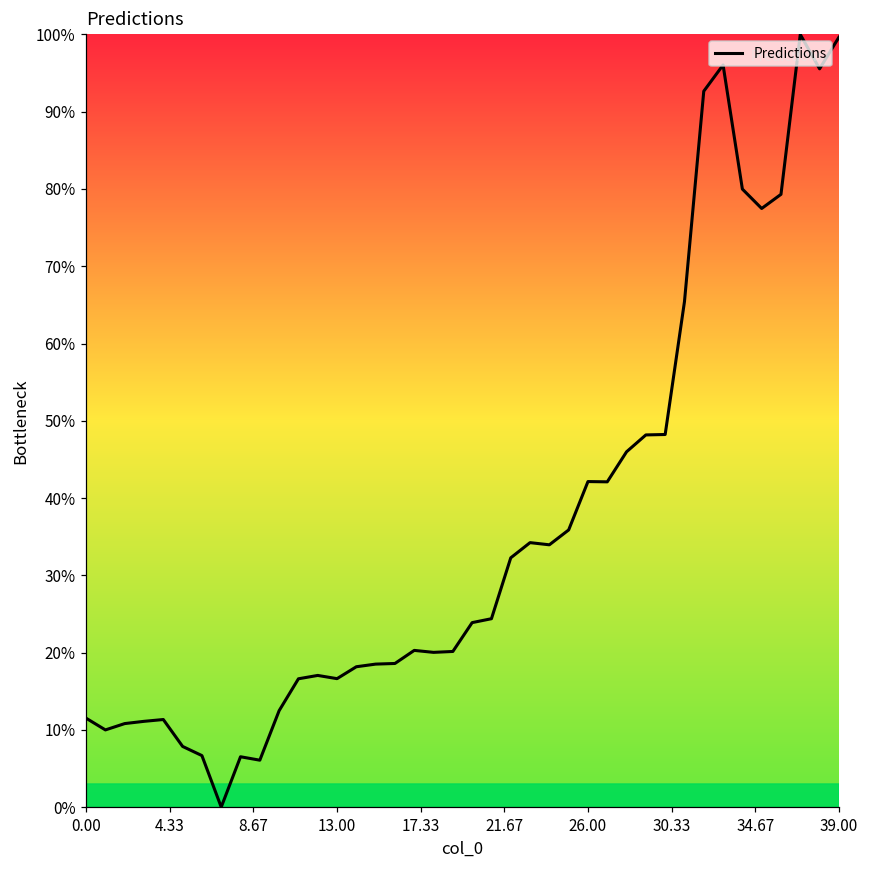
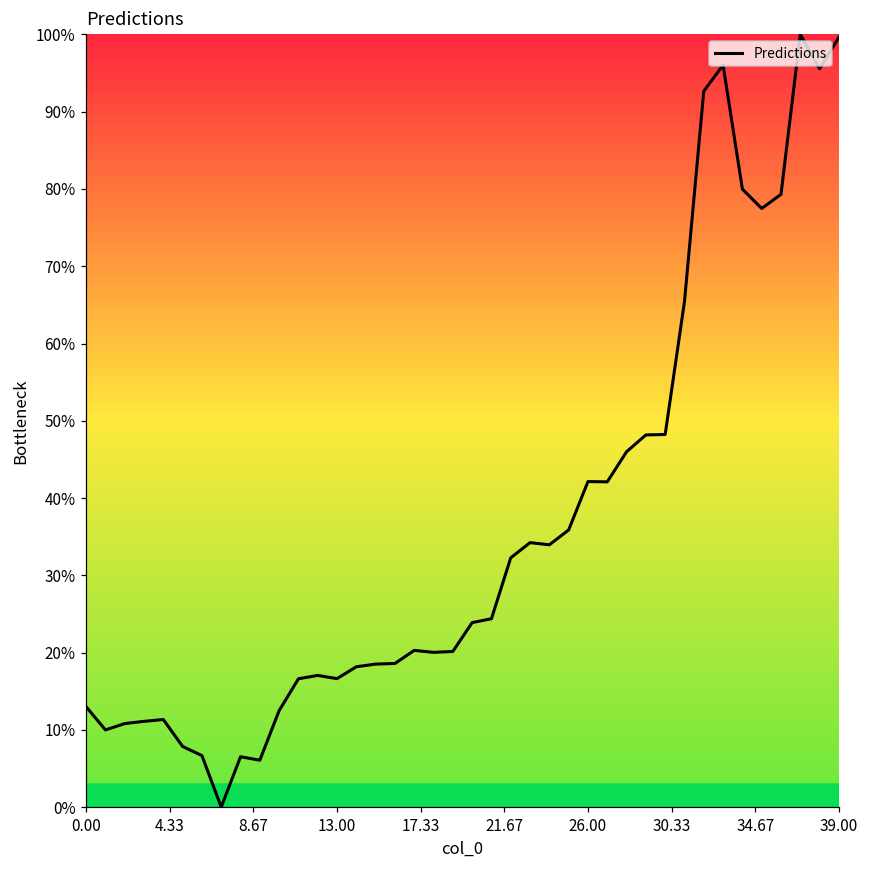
  {
-   "0.00": "12%",
+   "0.00": "13%",
    "13.00": "17%",
    "26.00": "42%",
    "39.00": "100%"
  }
